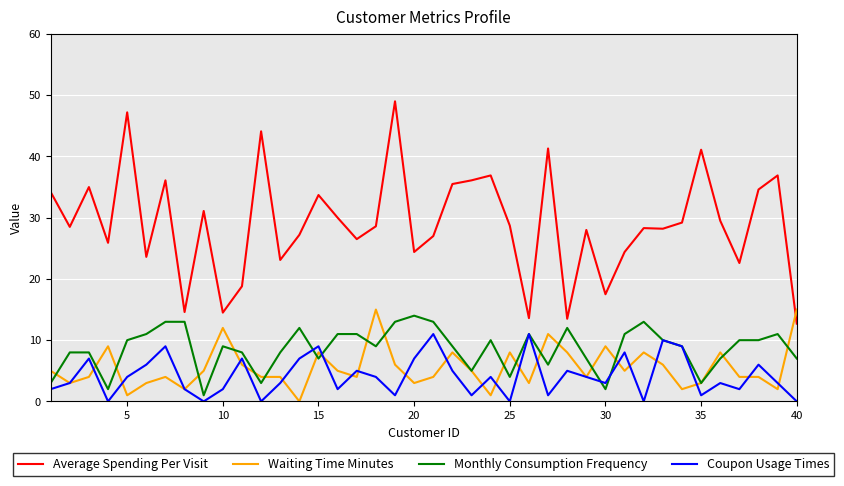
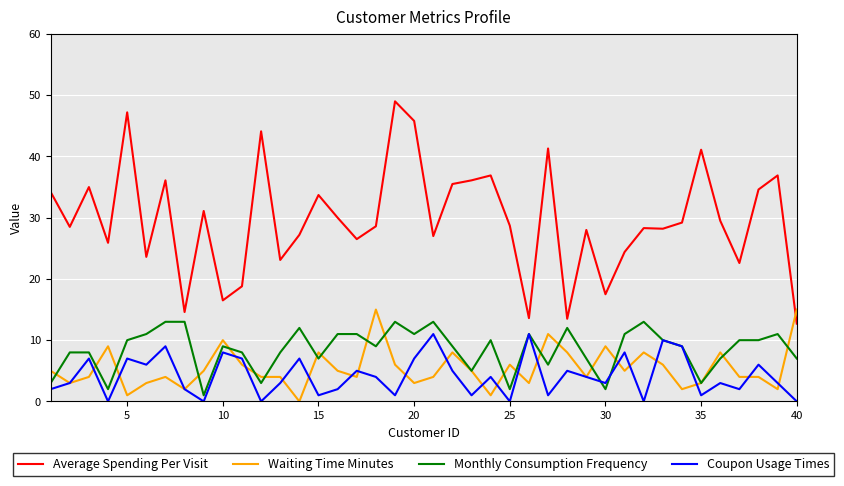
  {
    "Average Spending Per Visit": {
      "5": 47,
-     "10": 15,
+     "10": 17,
      "15": 34,
-     "20": 24,
+     "20": 46,
      "25": 29,
      "30": 18,
      "35": 41,
      "40": 13
    },
    "Waiting Time Minutes": {
      "5": 1,
-     "10": 12,
+     "10": 10,
      "15": 8,
      "20": 3,
-     "25": 8,
+     "25": 6,
      "30": 9,
      "40": 15
    },
    "Monthly Consumption Frequency": {
      "5": 10,
      "10": 9,
      "15": 7,
-     "20": 14,
-     "25": 4,
+     "20": 11,
+     "25": 2,
      "30": 2,
      "40": 7
    },
    "Coupon Usage Times": {
-     "5": 4,
-     "10": 2,
-     "15": 9,
+     "5": 7,
+     "10": 8,
+     "15": 1,
      "20": 7,
      "25": 0,
      "30": 3,
      "35": 1,
      "40": 0
    }
  }
